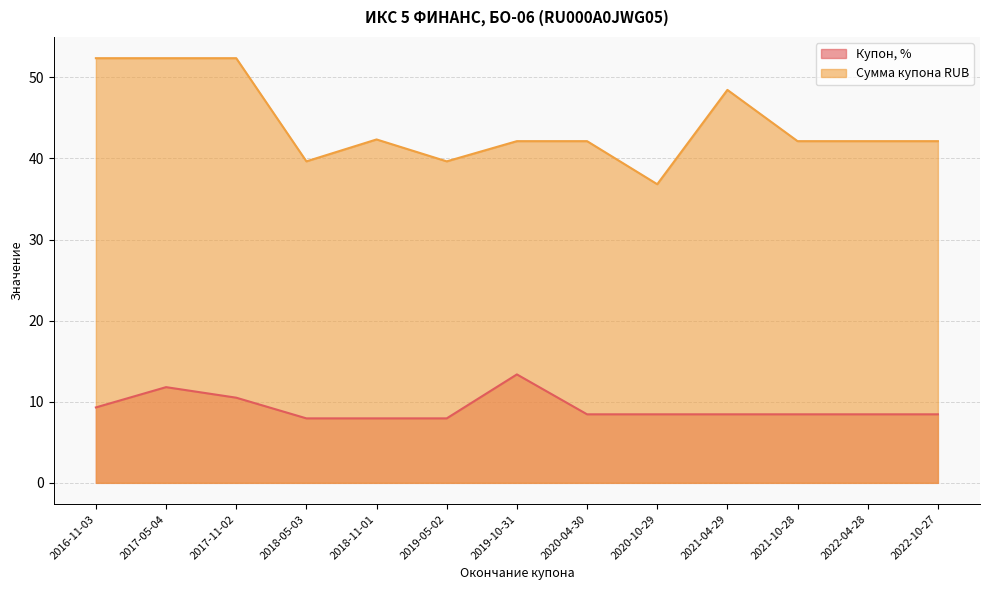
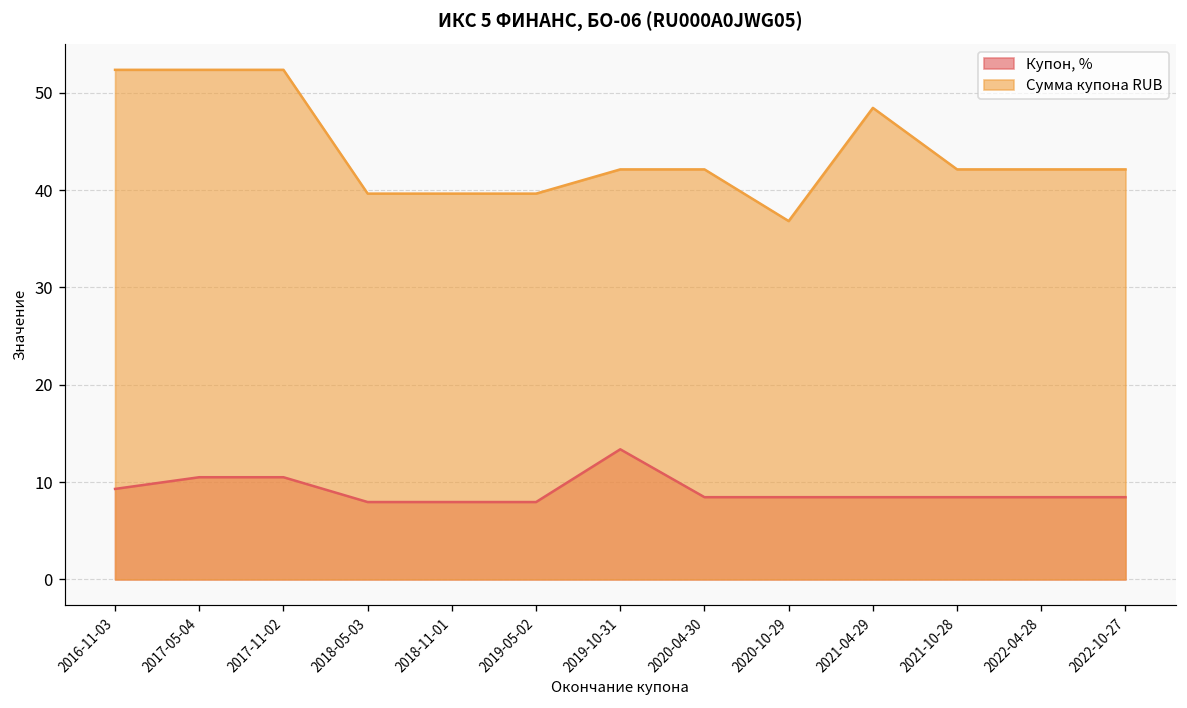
  {
    "Купон, %": {
      "2016-11-03": 9,
-     "2017-05-04": 12,
+     "2017-05-04": 11,
      "2017-11-02": 11,
      "2018-05-03": 8,
      "2018-11-01": 8,
      "2019-05-02": 8,
      "2019-10-31": 13,
      "2020-04-30": 8,
      "2020-10-29": 8,
      "2021-04-29": 8,
      "2021-10-28": 8,
      "2022-04-28": 8,
      "2022-10-27": 8
    },
    "Сумма купона RUB": {
      "2016-11-03": 52,
      "2017-05-04": 52,
      "2017-11-02": 52,
      "2018-05-03": 40,
-     "2018-11-01": 42,
+     "2018-11-01": 40,
      "2019-05-02": 40,
      "2019-10-31": 42,
      "2020-04-30": 42,
      "2020-10-29": 37,
      "2021-04-29": 48,
      "2021-10-28": 42,
      "2022-04-28": 42,
      "2022-10-27": 42
    }
  }
